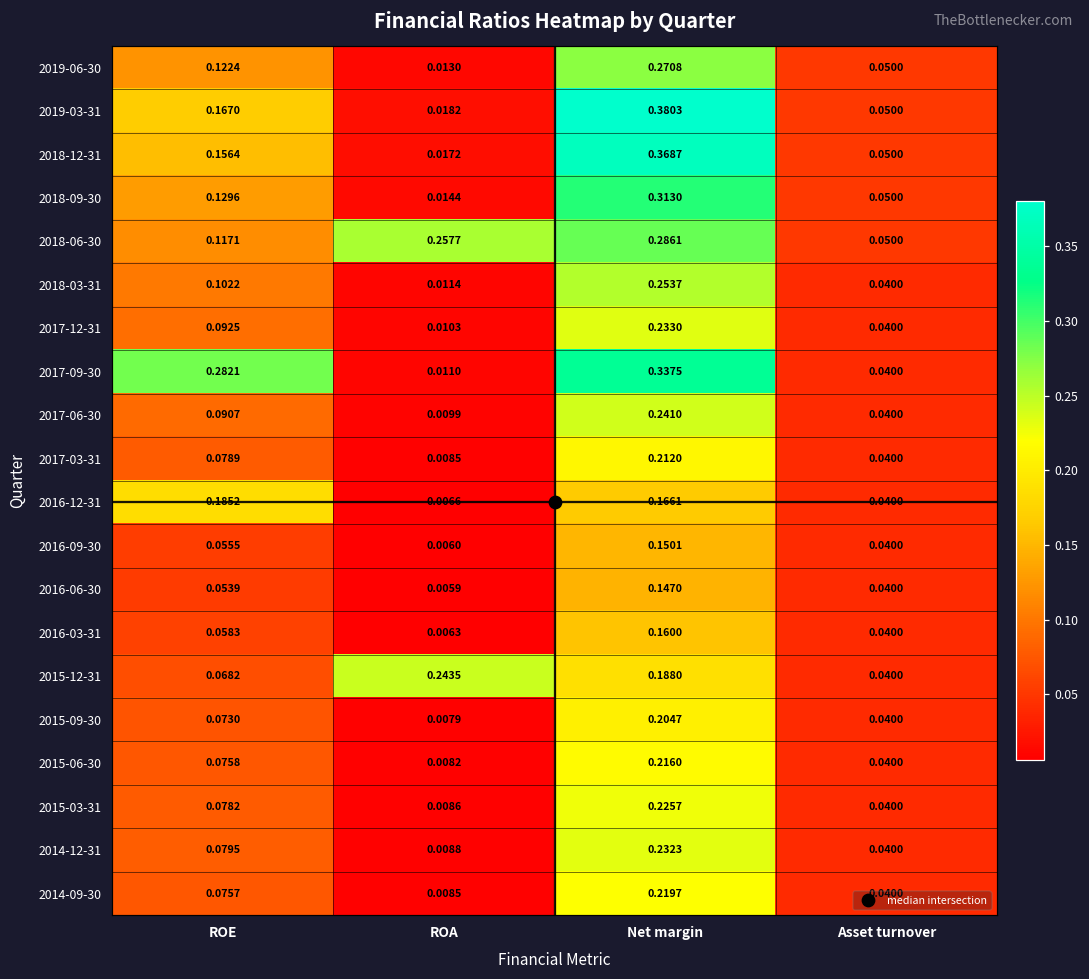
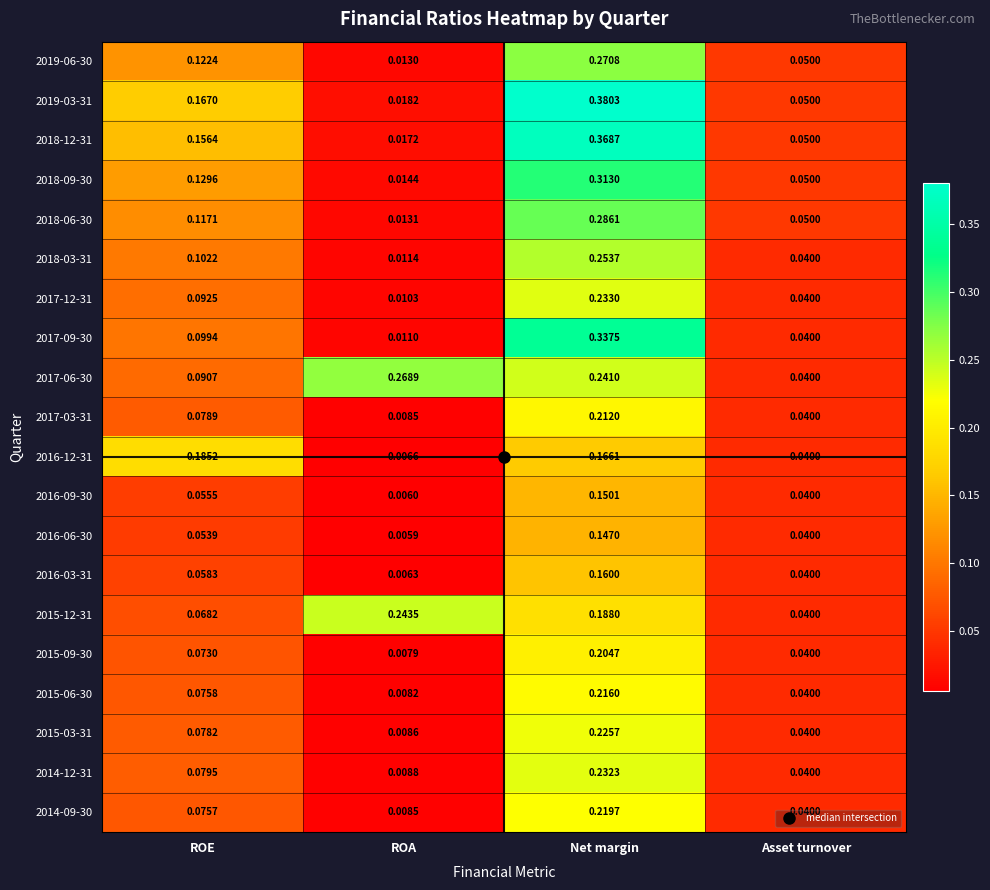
  {
    "2019-06-30": {
      "ROE": 0.1224,
      "ROA": 0.0130,
      "Net margin": 0.2708,
      "Asset turnover": 0.0500
    },
    "2019-03-31": {
      "ROE": 0.1670,
      "ROA": 0.0182,
      "Net margin": 0.3803,
      "Asset turnover": 0.0500
    },
    "2018-12-31": {
      "ROE": 0.1564,
      "ROA": 0.0172,
      "Net margin": 0.3687,
      "Asset turnover": 0.0500
    },
    "2018-09-30": {
      "ROE": 0.1296,
      "ROA": 0.0144,
      "Net margin": 0.3130,
      "Asset turnover": 0.0500
    },
    "2018-06-30": {
      "ROE": 0.1171,
-     "ROA": 0.2577,
+     "ROA": 0.0131,
      "Net margin": 0.2861,
      "Asset turnover": 0.0500
    },
    "2018-03-31": {
      "ROE": 0.1022,
      "ROA": 0.0114,
      "Net margin": 0.2537,
      "Asset turnover": 0.0400
    },
    "2017-12-31": {
      "ROE": 0.0925,
      "ROA": 0.0103,
      "Net margin": 0.2330,
      "Asset turnover": 0.0400
    },
    "2017-09-30": {
-     "ROE": 0.2821,
+     "ROE": 0.0994,
      "ROA": 0.0110,
      "Net margin": 0.3375,
      "Asset turnover": 0.0400
    },
    "2017-06-30": {
      "ROE": 0.0907,
-     "ROA": 0.0099,
+     "ROA": 0.2689,
      "Net margin": 0.2410,
      "Asset turnover": 0.0400
    },
    "2017-03-31": {
      "ROE": 0.0789,
      "ROA": 0.0085,
      "Net margin": 0.2120,
      "Asset turnover": 0.0400
    },
    "2016-12-31": {
      "ROE": 0.1852,
      "ROA": 0.0066,
      "Net margin": 0.1661,
      "Asset turnover": 0.0400
    },
    "2016-09-30": {
      "ROE": 0.0555,
      "ROA": 0.0060,
      "Net margin": 0.1501,
      "Asset turnover": 0.0400
    },
    "2016-06-30": {
      "ROE": 0.0539,
      "ROA": 0.0059,
      "Net margin": 0.1470,
      "Asset turnover": 0.0400
    },
    "2016-03-31": {
      "ROE": 0.0583,
      "ROA": 0.0063,
      "Net margin": 0.1600,
      "Asset turnover": 0.0400
    },
    "2015-12-31": {
      "ROE": 0.0682,
      "ROA": 0.2435,
      "Net margin": 0.1880,
      "Asset turnover": 0.0400
    },
    "2015-09-30": {
      "ROE": 0.0730,
      "ROA": 0.0079,
      "Net margin": 0.2047,
      "Asset turnover": 0.0400
    },
    "2015-06-30": {
      "ROE": 0.0758,
      "ROA": 0.0082,
      "Net margin": 0.2160,
      "Asset turnover": 0.0400
    },
    "2015-03-31": {
      "ROE": 0.0782,
      "ROA": 0.0086,
      "Net margin": 0.2257,
      "Asset turnover": 0.0400
    },
    "2014-12-31": {
      "ROE": 0.0795,
      "ROA": 0.0088,
      "Net margin": 0.2323,
      "Asset turnover": 0.0400
    },
    "2014-09-30": {
      "ROE": 0.0757,
      "ROA": 0.0085,
      "Net margin": 0.2197
    }
  }
